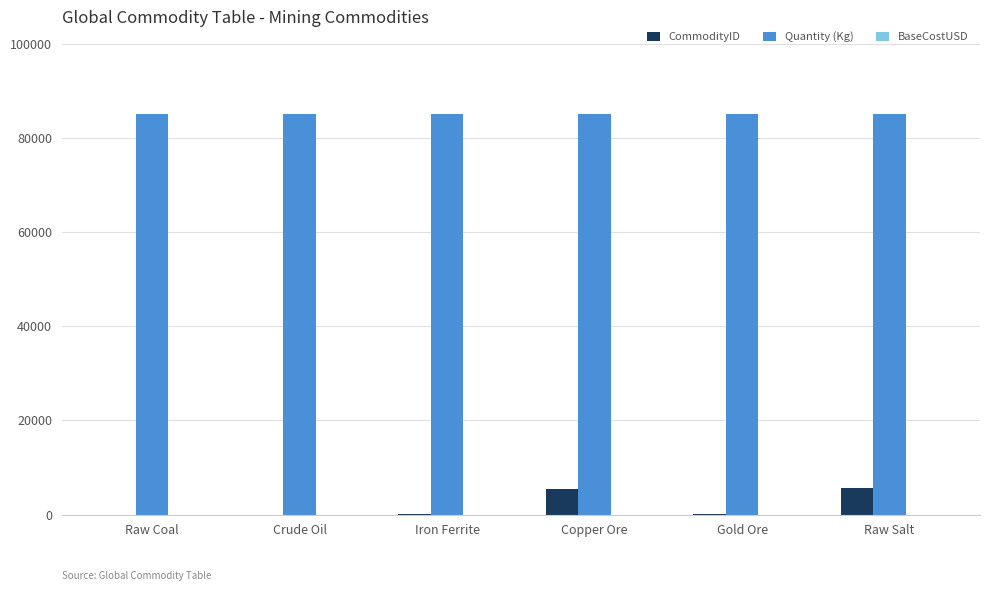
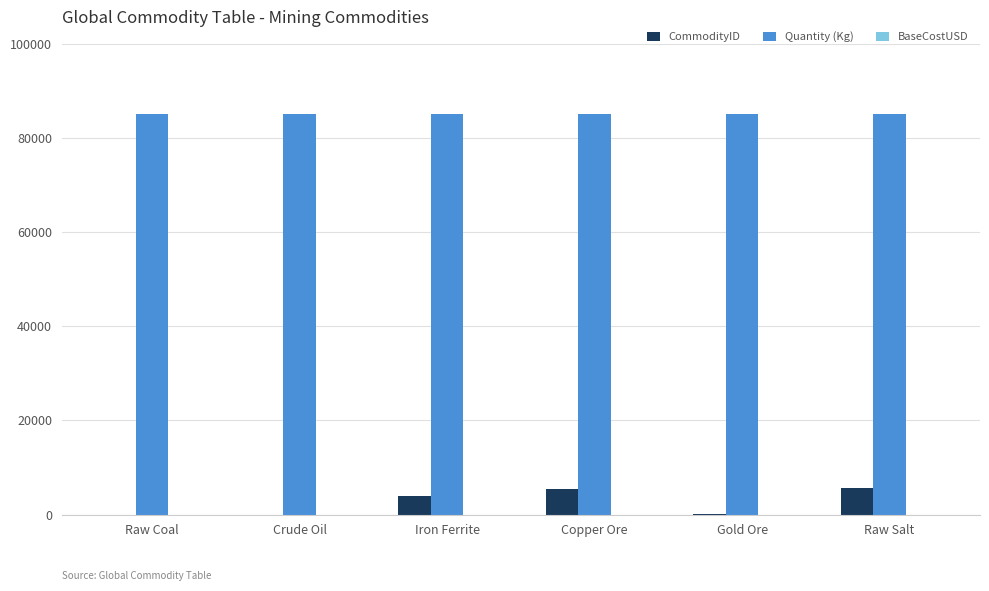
  {
    "CommodityID": {
-     "Iron Ferrite": 0,
+     "Iron Ferrite": 4000,
      "Copper Ore": 5000,
      "Raw Salt": 6000
    },
    "Quantity (Kg)": {
      "Raw Coal": 85000,
      "Crude Oil": 85000,
      "Iron Ferrite": 85000,
      "Copper Ore": 85000,
      "Gold Ore": 85000,
      "Raw Salt": 85000
    }
  }
